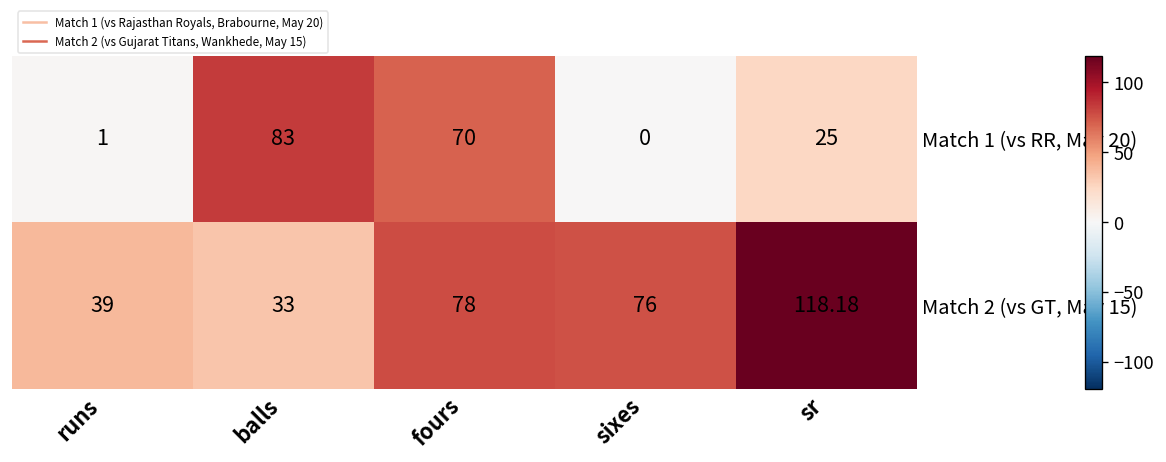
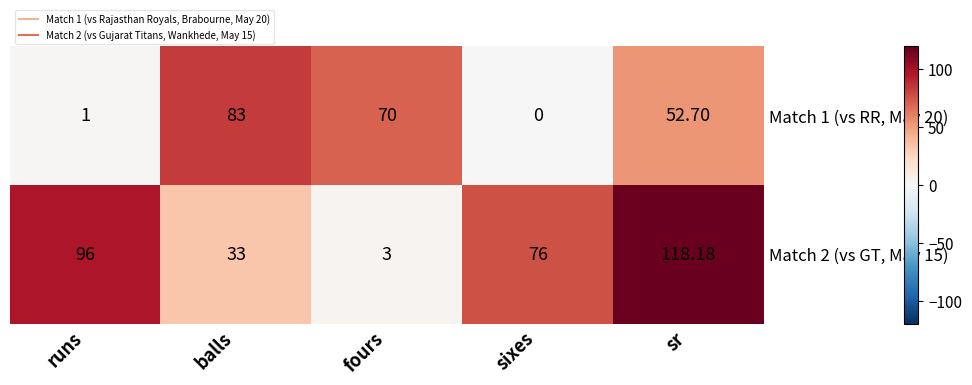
  {
    "Match 1 (vs RR, May 20)": {
      "runs": 1,
      "balls": 83,
      "fours": 70,
      "sixes": 0,
-     "sr": 25
+     "sr": 52.70
    },
    "Match 2 (vs GT, May 15)": {
-     "runs": 39,
+     "runs": 96,
      "balls": 33,
-     "fours": 78,
+     "fours": 3,
      "sixes": 76,
      "sr": 118.18
    }
  }
